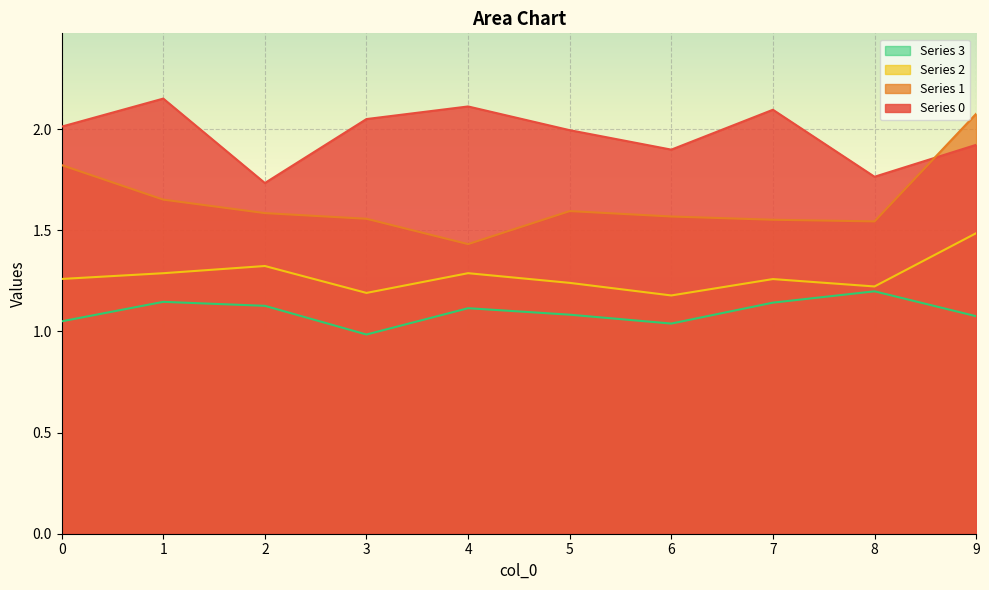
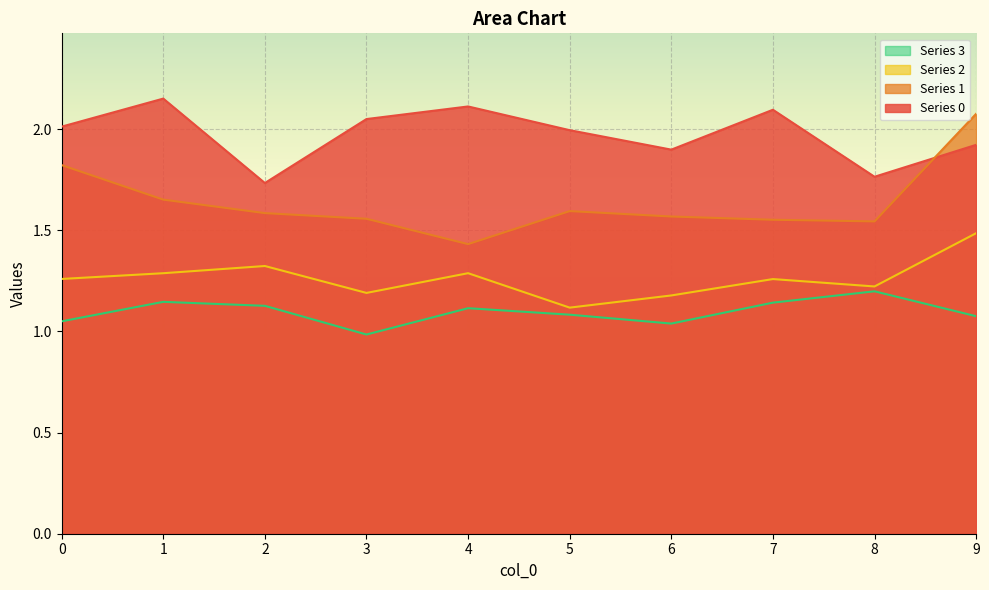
  {
    "Series 3": {
      "0": 1.05,
      "1": 1.15,
      "2": 1.13,
      "3": 0.98,
      "4": 1.11,
      "5": 1.08,
      "6": 1.04,
      "7": 1.14,
      "8": 1.20,
      "9": 1.07
    },
    "Series 2": {
      "0": 1.26,
      "1": 1.29,
      "2": 1.32,
      "3": 1.19,
      "4": 1.29,
-     "5": 1.24,
+     "5": 1.12,
      "6": 1.18,
      "7": 1.26,
      "8": 1.22,
      "9": 1.49
    }
  }
